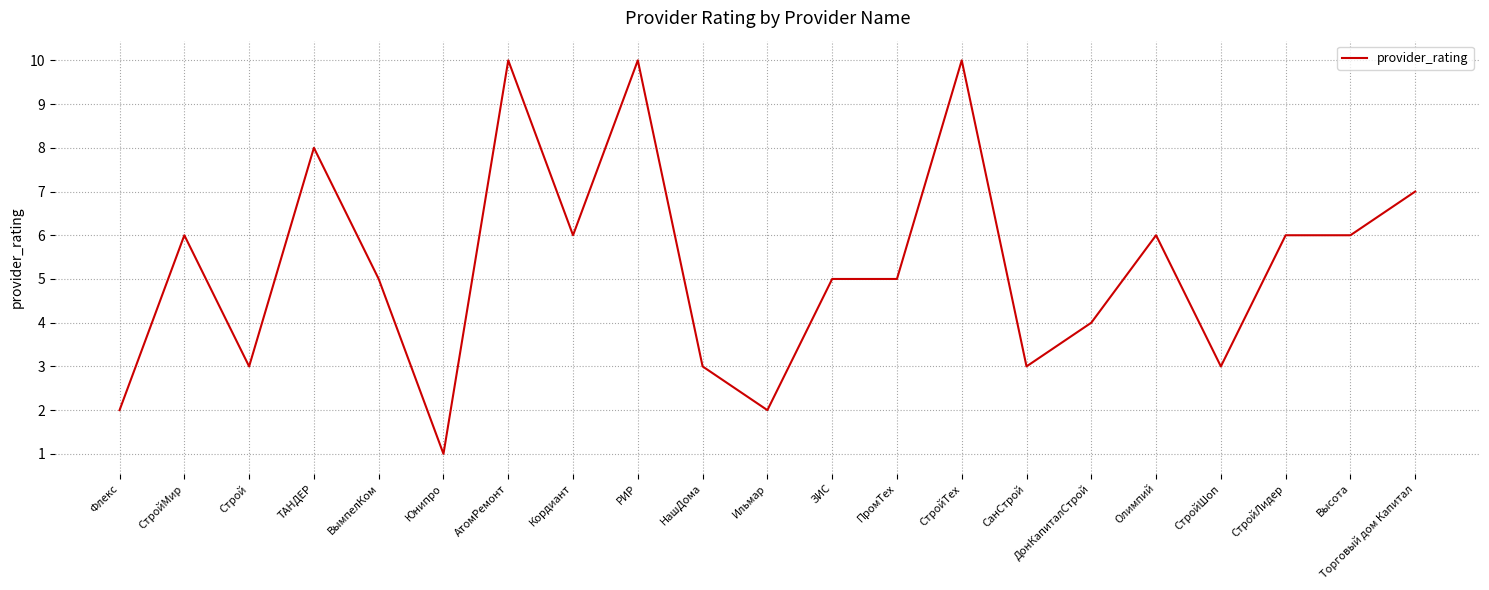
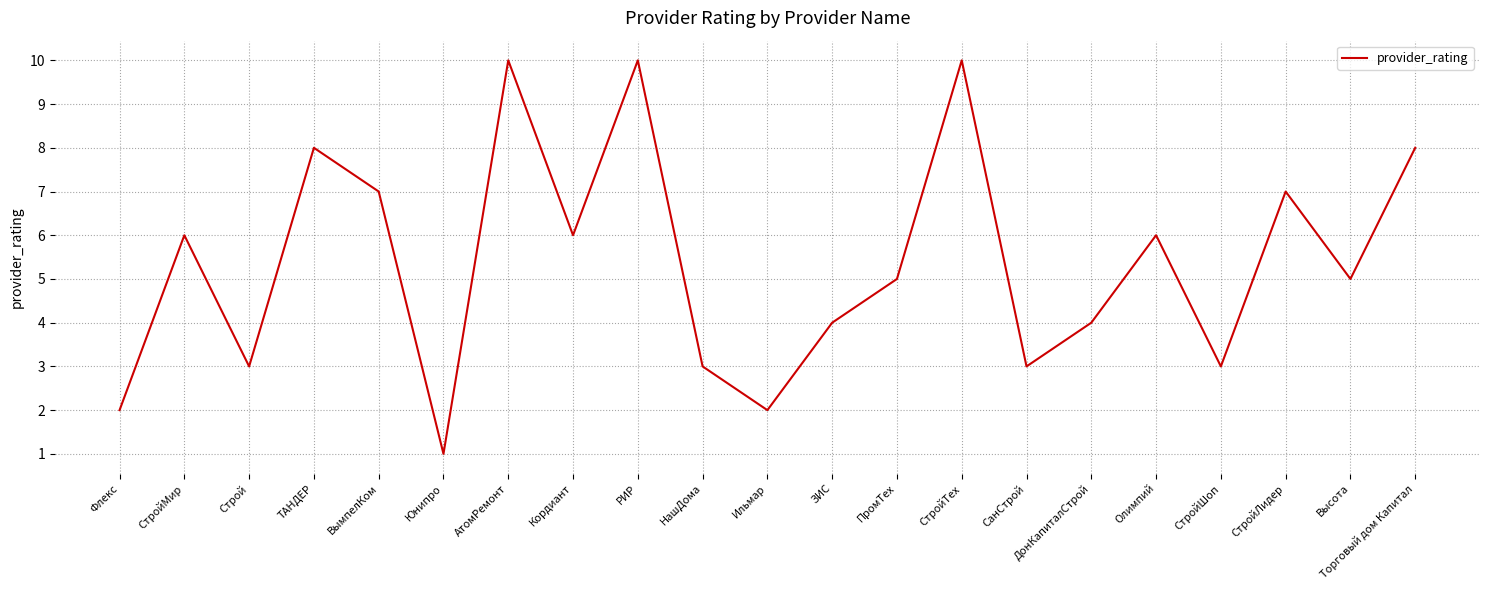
  {
    "Флекс": 2,
    "СтройМир": 6,
    "Строй": 3,
    "ТАНДЕР": 8,
-   "ВымпелКом": 5,
+   "ВымпелКом": 7,
    "Юнипро": 1,
    "АтомРемонт": 10,
    "Кордиант": 6,
    "РИР": 10,
    "НашДома": 3,
    "Ильмар": 2,
-   "ЗИС": 5,
+   "ЗИС": 4,
    "ПромТех": 5,
    "СтройТех": 10,
    "СанСтрой": 3,
    "ДонКапиталСтрой": 4,
    "Олимпий": 6,
    "СтройШоп": 3,
-   "СтройЛидер": 6,
-   "Высота": 6,
-   "Торговый дом Капитал": 7
+   "СтройЛидер": 7,
+   "Высота": 5,
+   "Торговый дом Капитал": 8
  }
